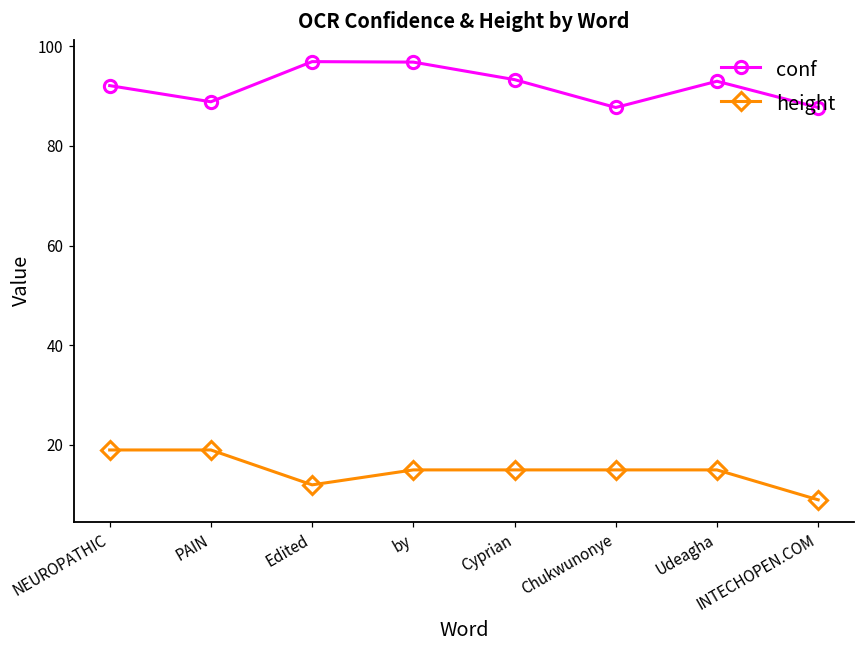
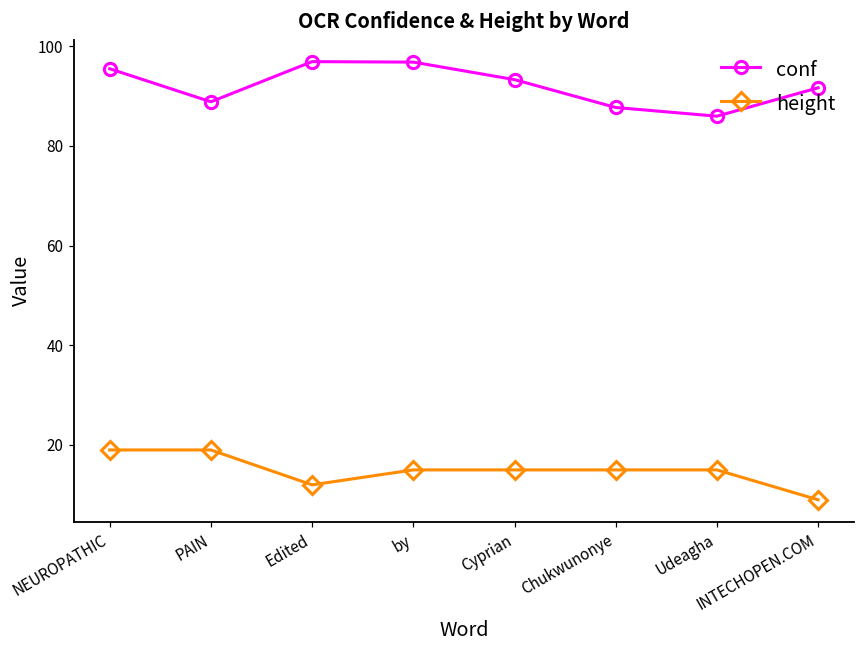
  {
    "conf": {
-     "NEUROPATHIC": 92,
+     "NEUROPATHIC": 95,
      "PAIN": 89,
      "Edited": 97,
      "by": 97,
      "Cyprian": 93,
      "Chukwunonye": 88,
-     "Udeagha": 93,
-     "INTECHOPEN.COM": 88
+     "Udeagha": 86,
+     "INTECHOPEN.COM": 92
    },
    "height": {
      "NEUROPATHIC": 19,
      "PAIN": 19,
      "Edited": 12,
      "by": 15,
      "Cyprian": 15,
      "Chukwunonye": 15,
      "Udeagha": 15,
      "INTECHOPEN.COM": 9
    }
  }
